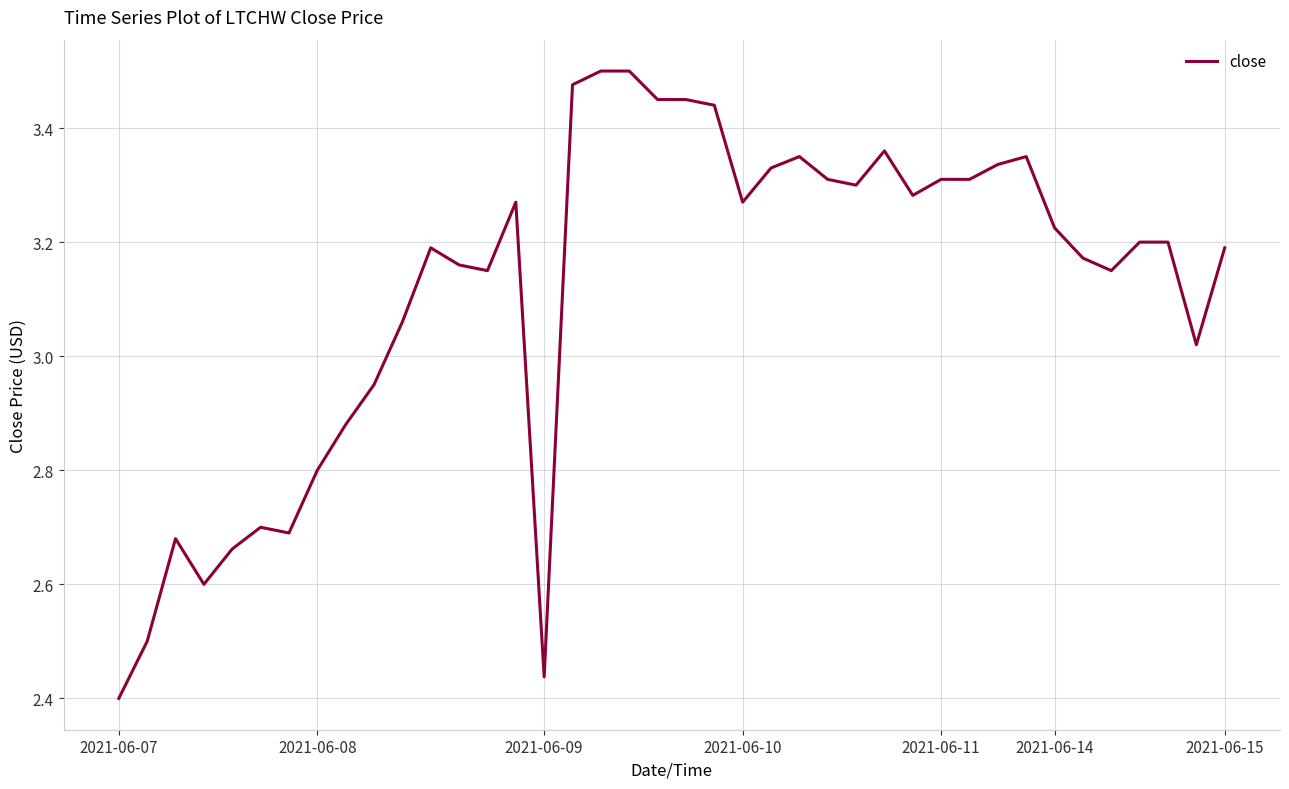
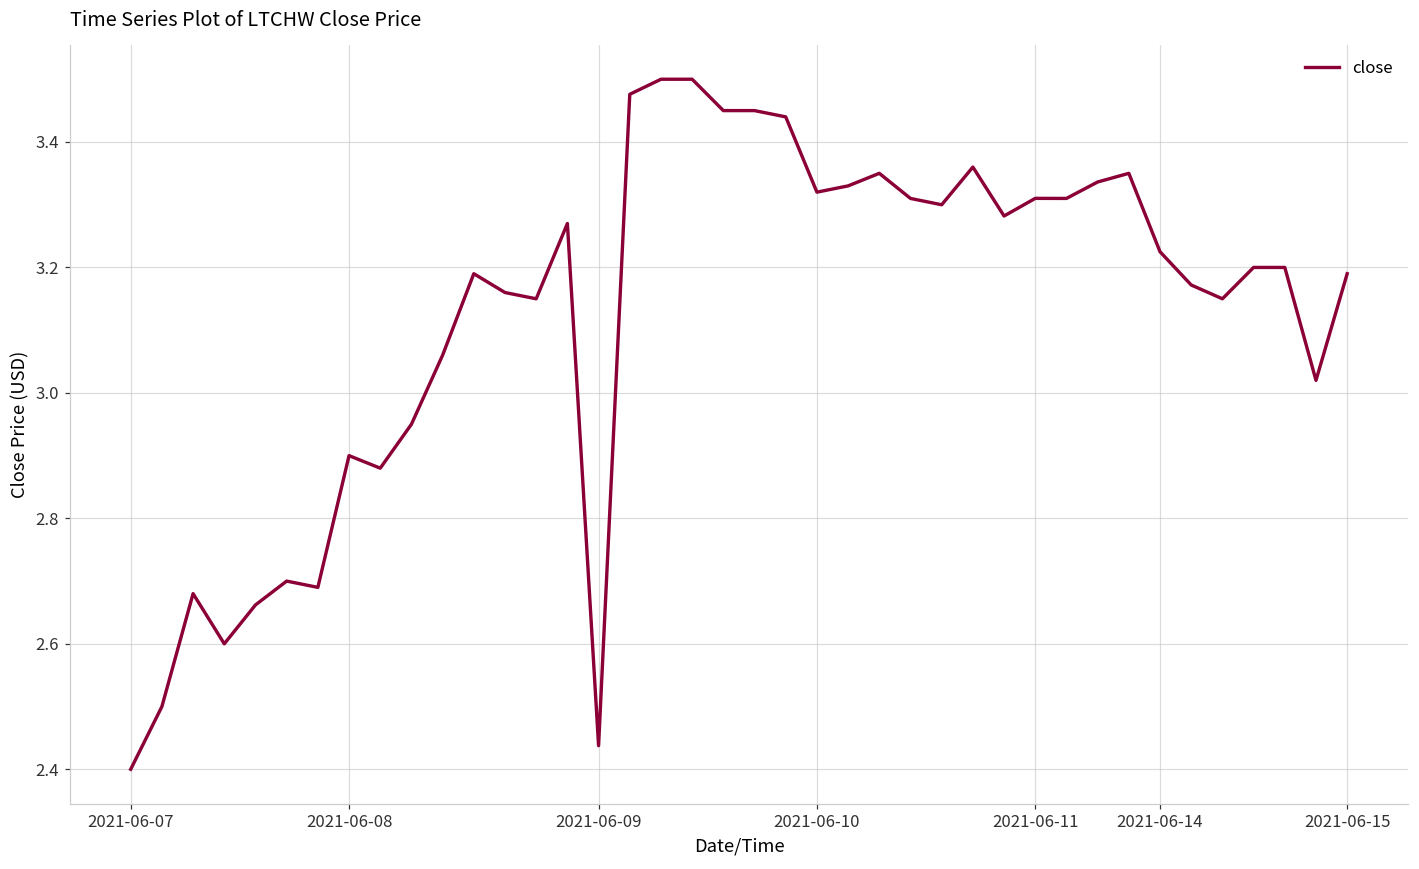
  {
    "2021-06-07": 2.40,
-   "2021-06-08": 2.8,
+   "2021-06-08": 2.9,
    "2021-06-09": 2.44,
-   "2021-06-10": 3.27,
+   "2021-06-10": 3.32,
    "2021-06-11": 3.31,
    "2021-06-14": 3.23,
    "2021-06-15": 3.19
  }
